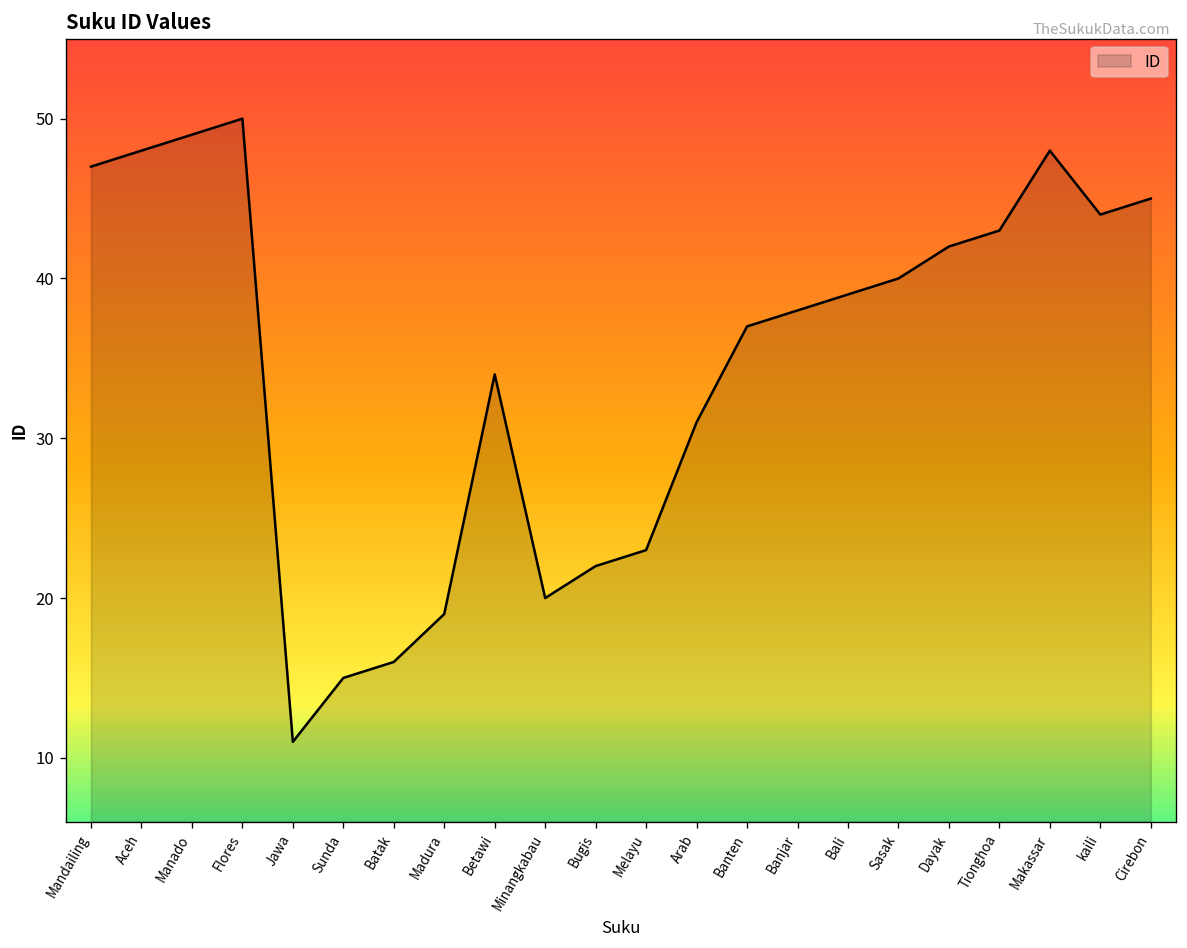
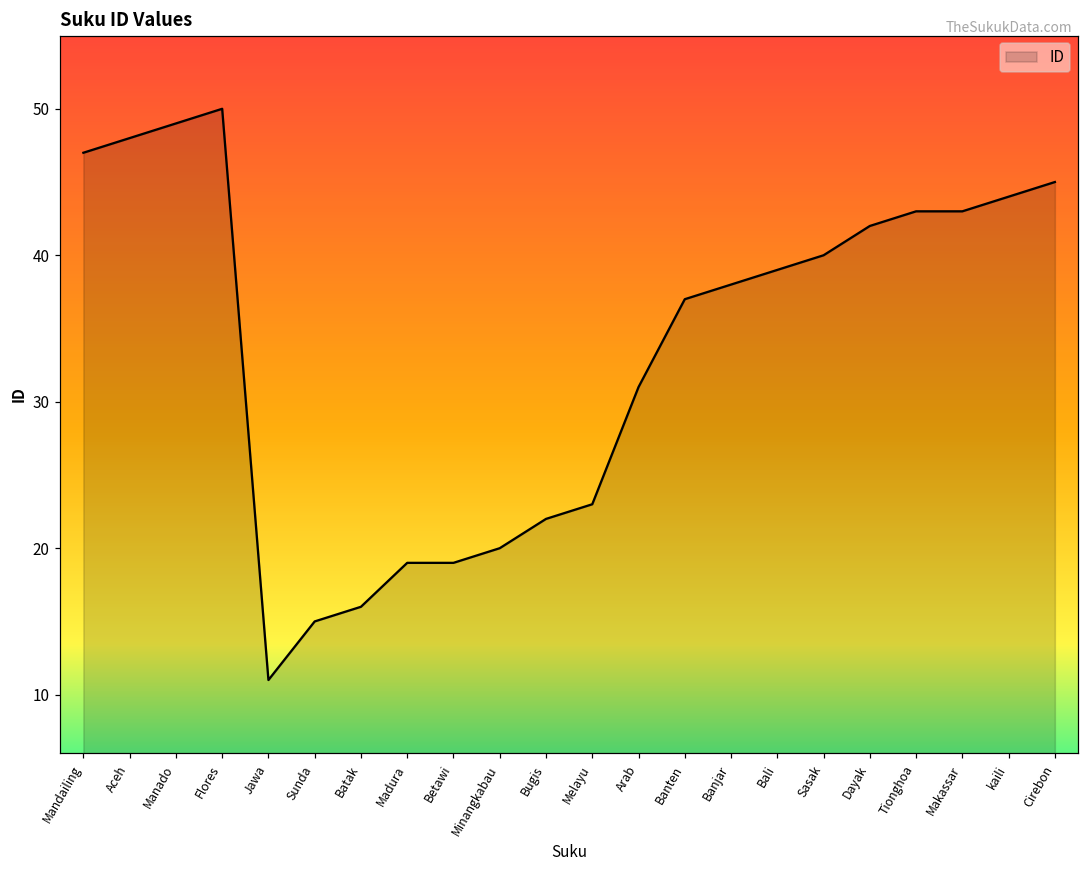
  {
    "Mandailing": 47,
    "Aceh": 48,
    "Manado": 49,
    "Flores": 50,
    "Jawa": 11,
    "Sunda": 15,
    "Batak": 16,
    "Madura": 19,
-   "Betawi": 34,
+   "Betawi": 19,
    "Minangkabau": 20,
    "Bugis": 22,
    "Melayu": 23,
    "Arab": 31,
    "Banten": 37,
    "Banjar": 38,
    "Bali": 39,
    "Sasak": 40,
    "Dayak": 42,
    "Tionghoa": 43,
-   "Makassar": 48,
+   "Makassar": 43,
    "kaili": 44,
    "Cirebon": 45
  }
